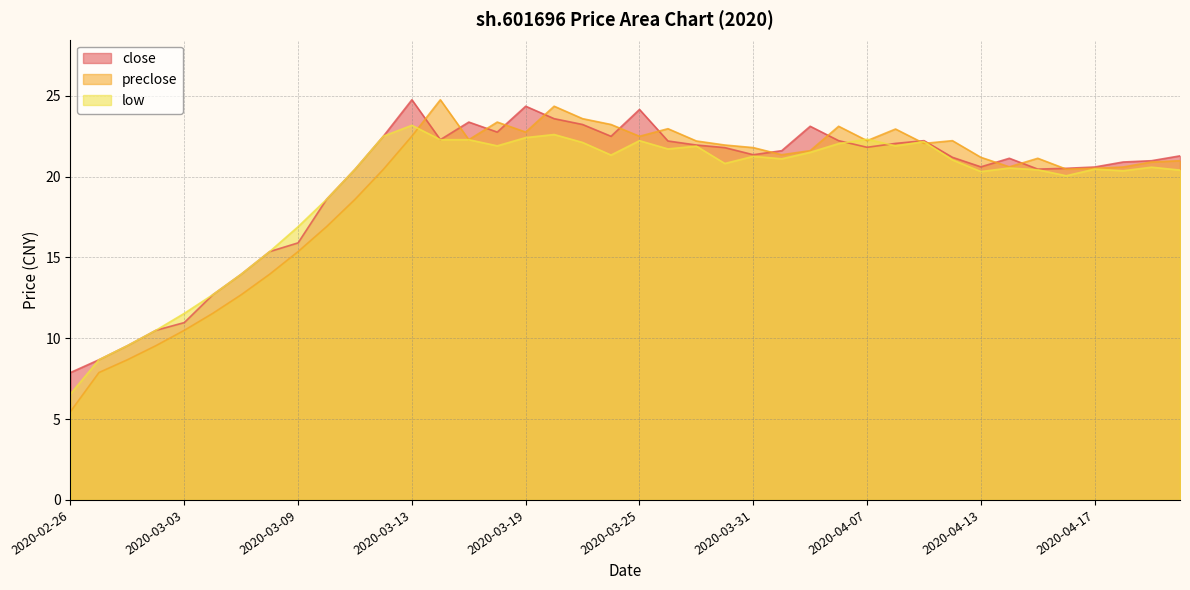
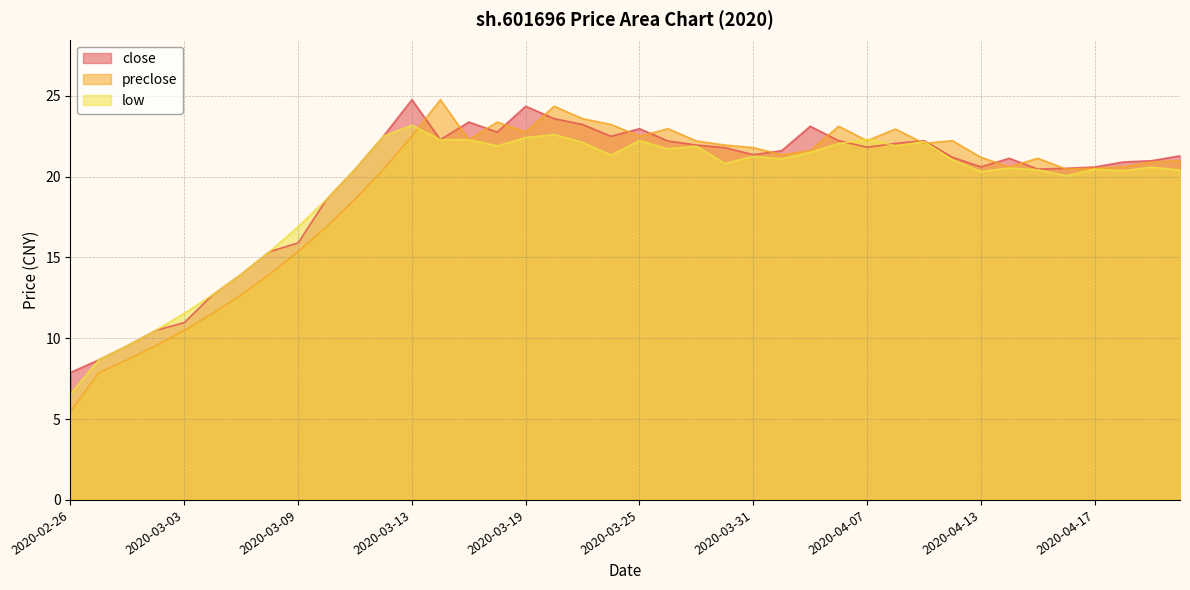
  {
    "close": {
      "2020-02-26": 7.9,
      "2020-03-03": 11.0,
      "2020-03-09": 15.9,
      "2020-03-13": 24.8,
      "2020-03-19": 24.4,
-     "2020-03-25": 24.2,
+     "2020-03-25": 23.0,
      "2020-04-07": 21.8,
      "2020-04-13": 20.6
    }
  }
